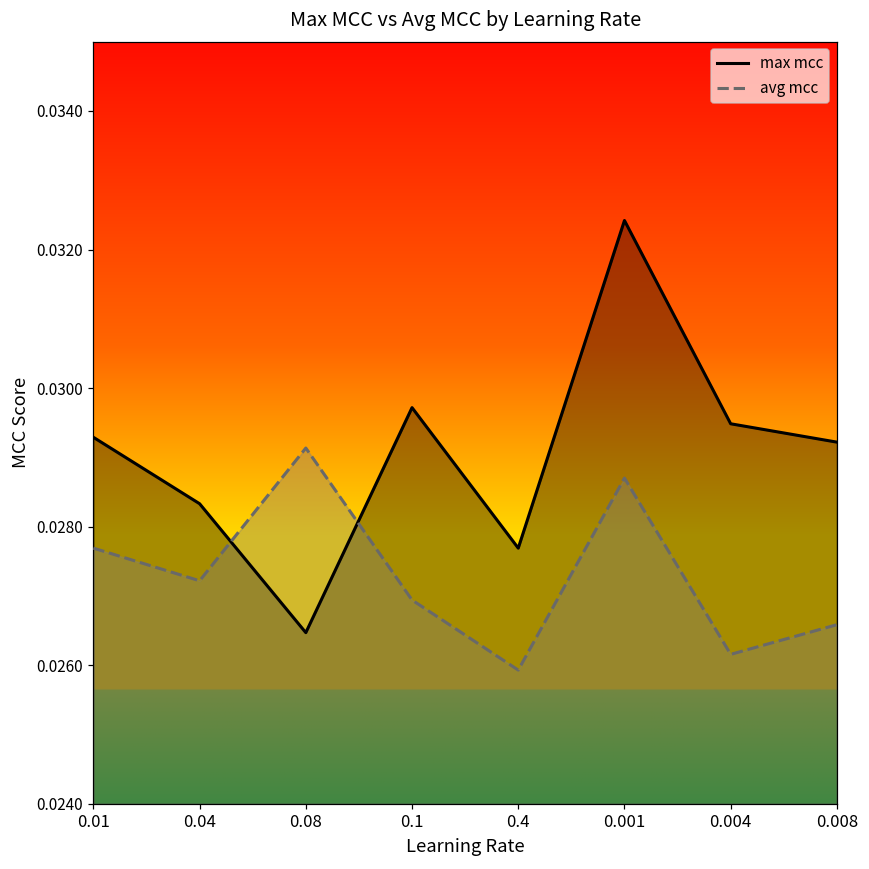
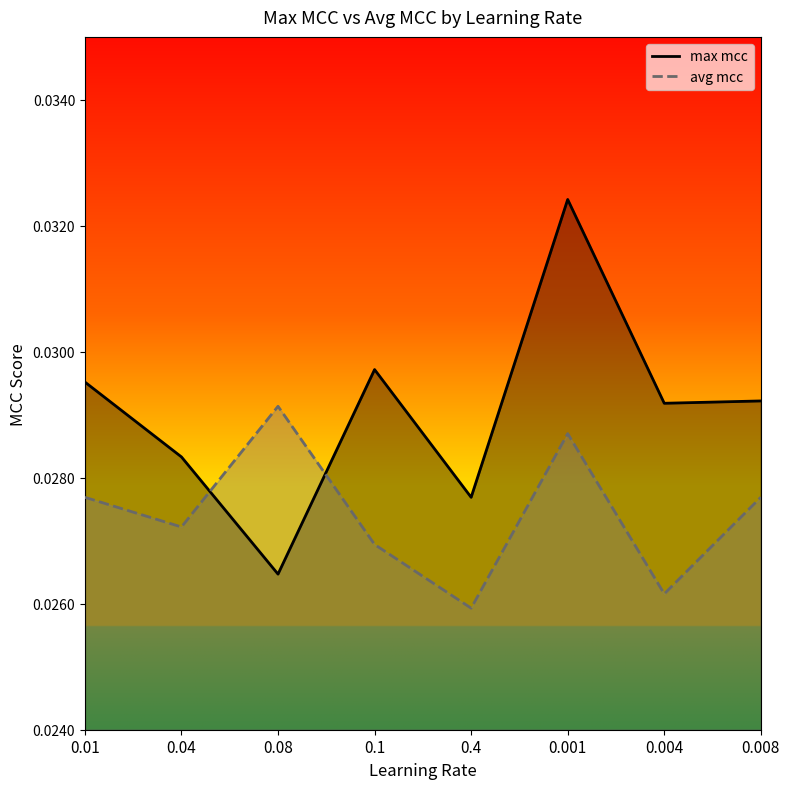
  {
    "max mcc": {
-     "0.01": 0.0293,
+     "0.01": 0.0295,
      "0.04": 0.0283,
      "0.08": 0.0265,
      "0.1": 0.0297,
      "0.4": 0.0277,
      "0.001": 0.0324,
-     "0.004": 0.0295,
+     "0.004": 0.0292,
      "0.008": 0.0292
    },
    "avg mcc": {
      "0.01": 0.0277,
      "0.04": 0.0272,
      "0.08": 0.0291,
      "0.1": 0.0269,
      "0.4": 0.0259,
      "0.001": 0.0287,
      "0.004": 0.0262,
-     "0.008": 0.0266
+     "0.008": 0.0277
    }
  }
